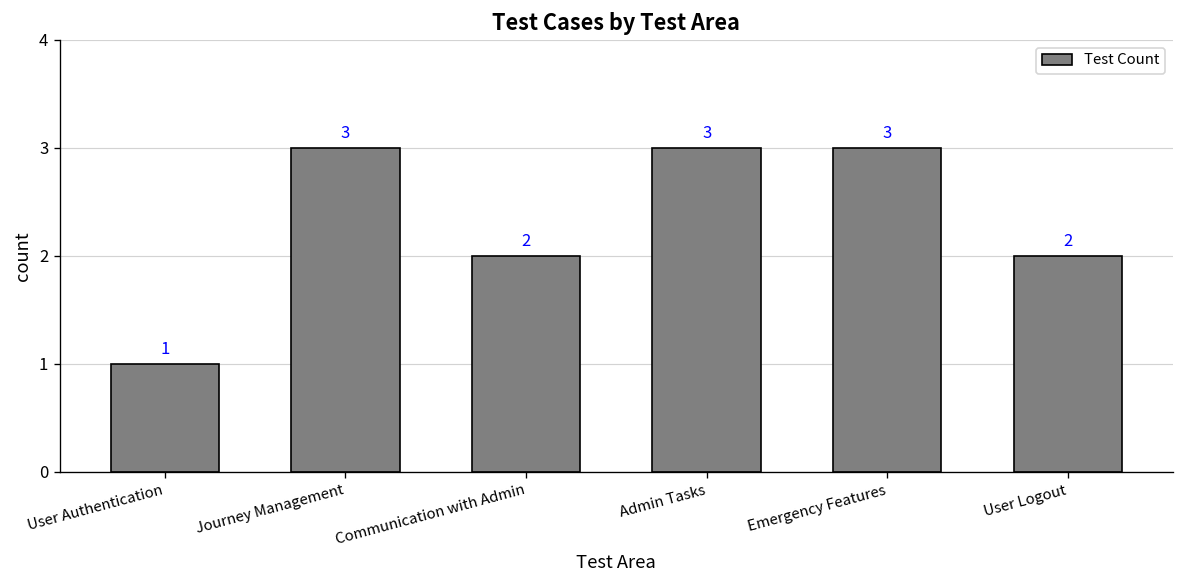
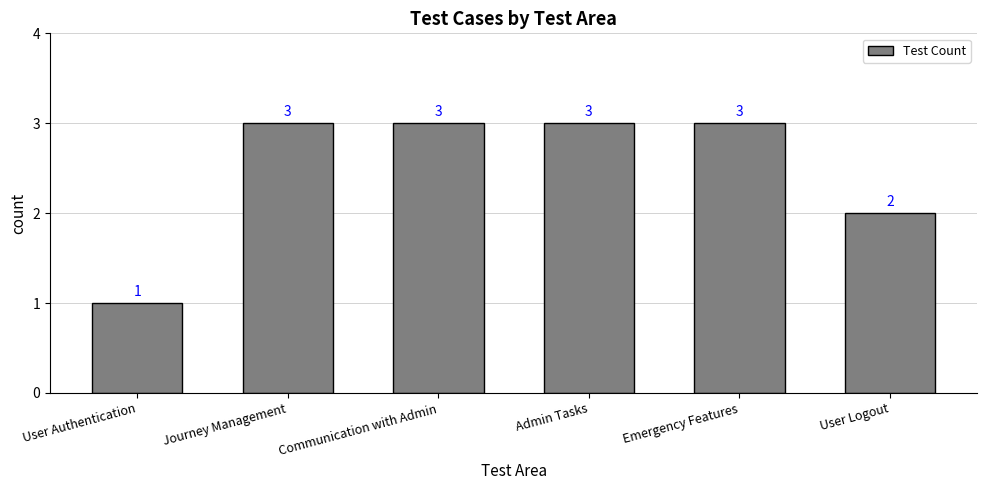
  {
    "User Authentication": 1,
    "Journey Management": 3,
-   "Communication with Admin": 2,
+   "Communication with Admin": 3,
    "Admin Tasks": 3,
    "Emergency Features": 3,
    "User Logout": 2
  }
